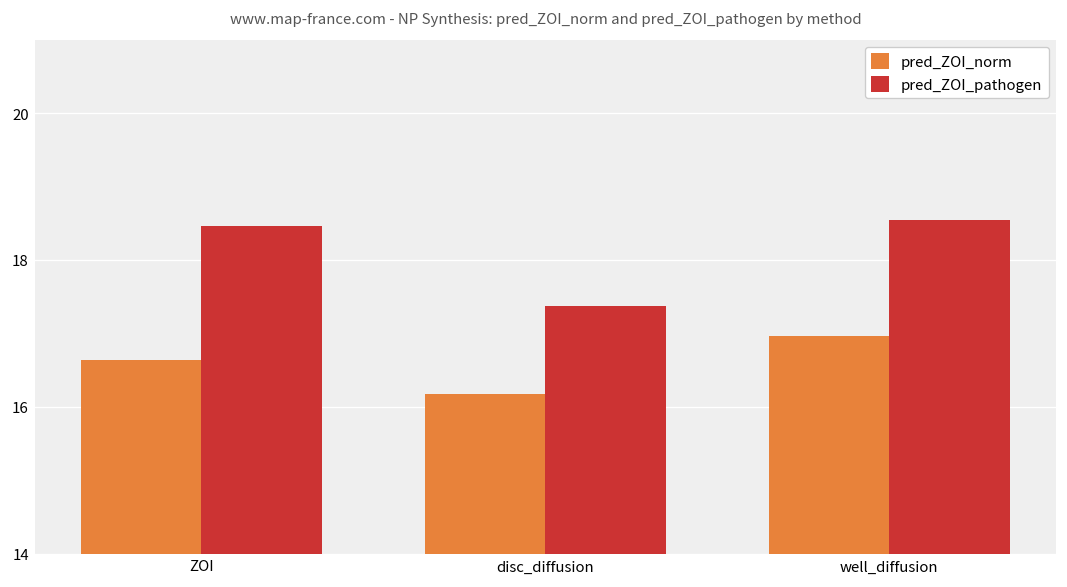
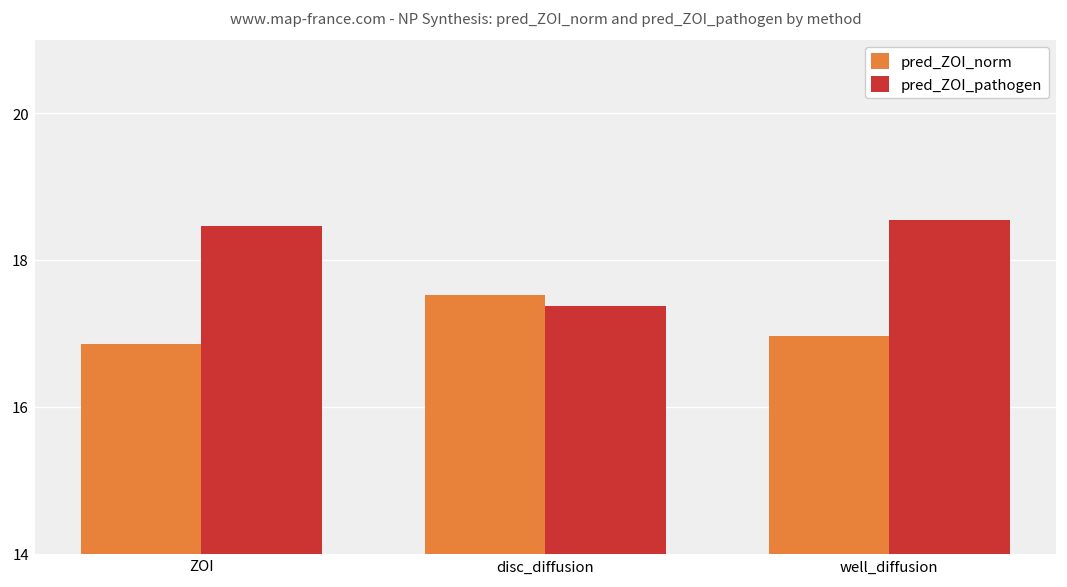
  {
    "pred_ZOI_norm": {
-     "ZOI": 16.6,
-     "disc_diffusion": 16.2,
+     "ZOI": 16.9,
+     "disc_diffusion": 17.5,
      "well_diffusion": 17.0
    },
    "pred_ZOI_pathogen": {
      "ZOI": 18.5,
      "disc_diffusion": 17.4,
      "well_diffusion": 18.5
    }
  }
